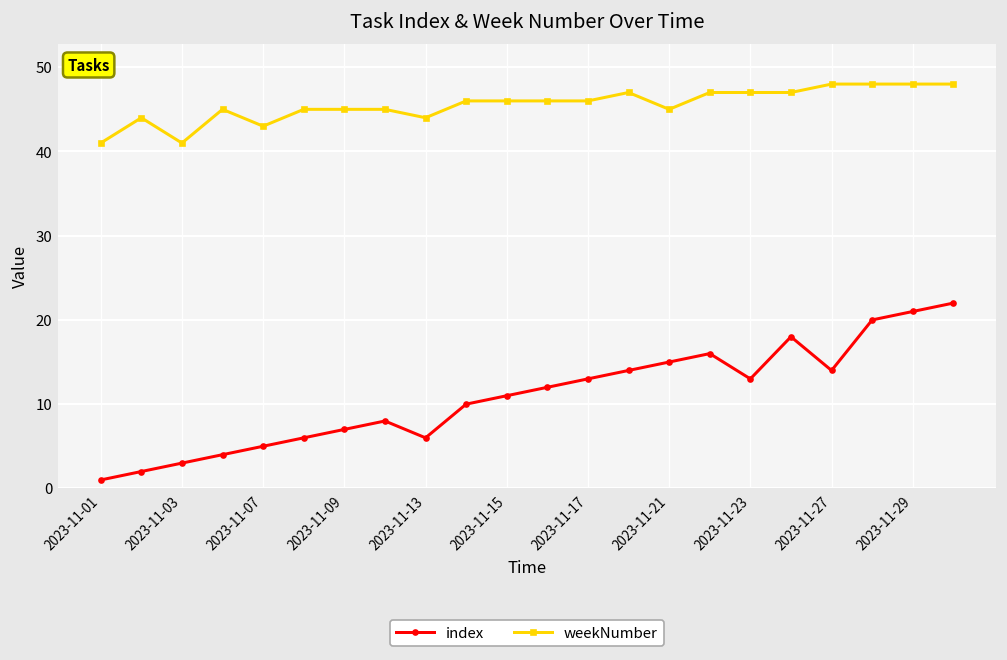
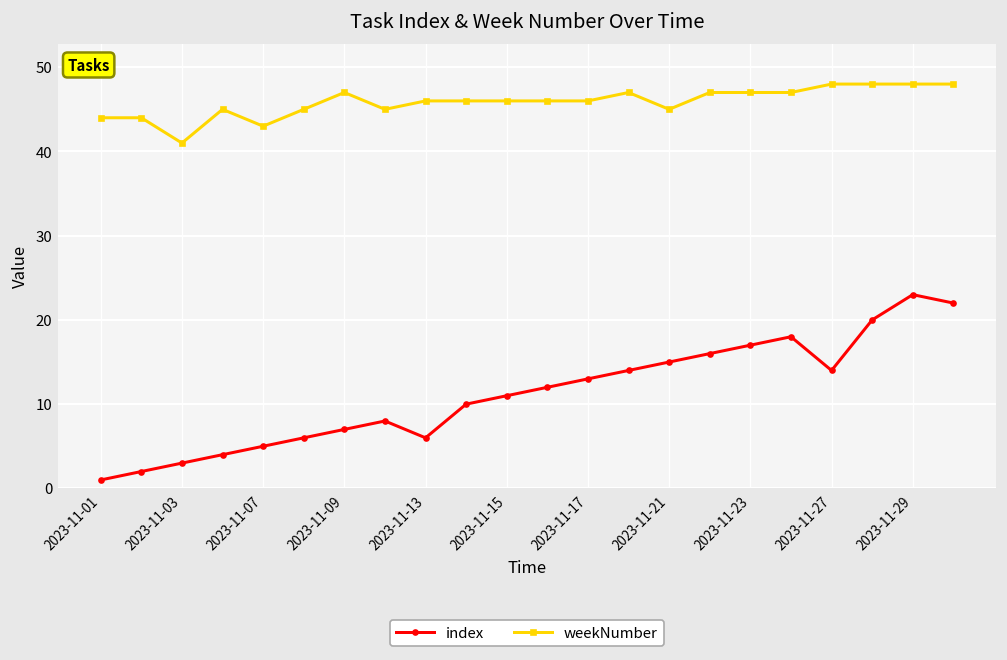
  {
    "index": {
      "2023-11-01": 1,
      "2023-11-03": 3,
      "2023-11-07": 5,
      "2023-11-09": 7,
      "2023-11-13": 6,
      "2023-11-15": 11,
      "2023-11-17": 13,
      "2023-11-21": 15,
-     "2023-11-23": 13,
+     "2023-11-23": 17,
      "2023-11-27": 14,
-     "2023-11-29": 21
+     "2023-11-29": 23
    },
    "weekNumber": {
-     "2023-11-01": 41,
+     "2023-11-01": 44,
      "2023-11-03": 41,
      "2023-11-07": 43,
-     "2023-11-09": 45,
-     "2023-11-13": 44,
+     "2023-11-09": 47,
+     "2023-11-13": 46,
      "2023-11-15": 46,
      "2023-11-17": 46,
      "2023-11-21": 45,
      "2023-11-23": 47,
      "2023-11-27": 48,
      "2023-11-29": 48
    }
  }
